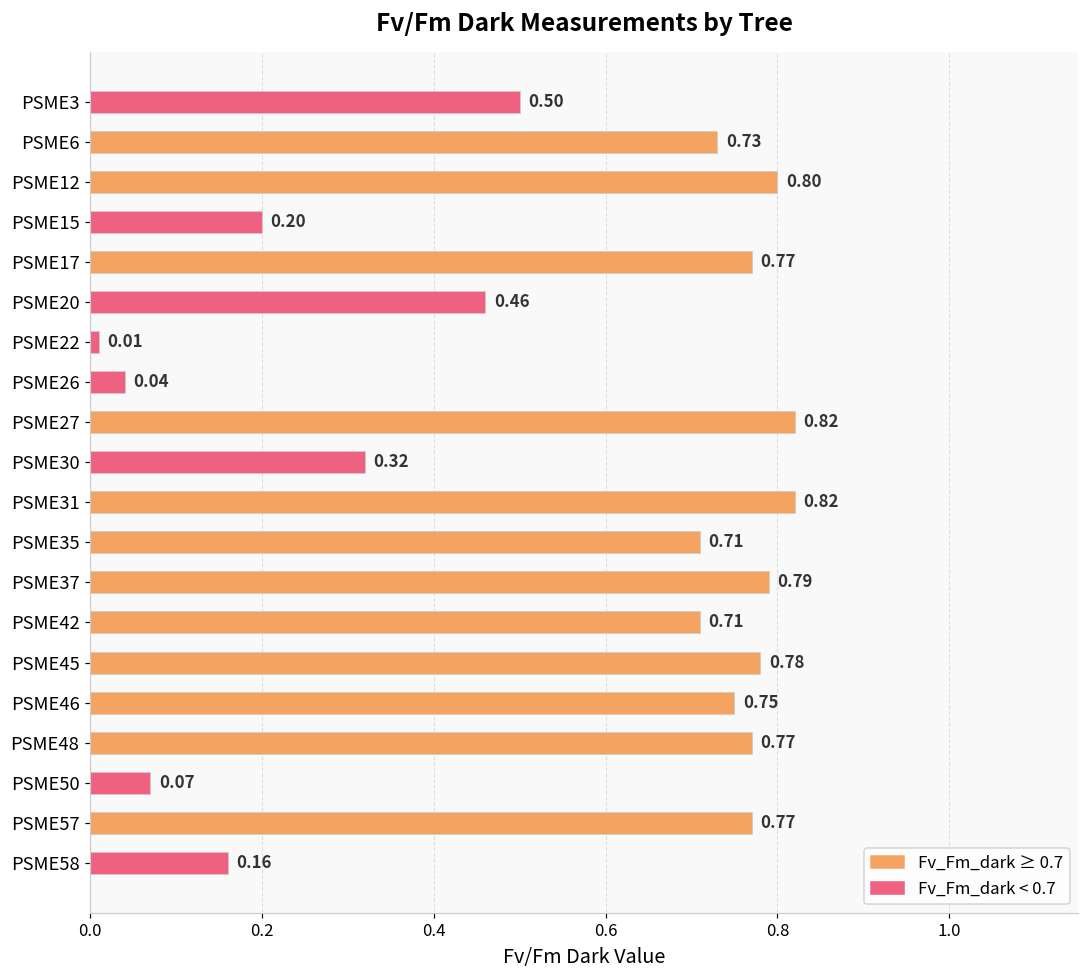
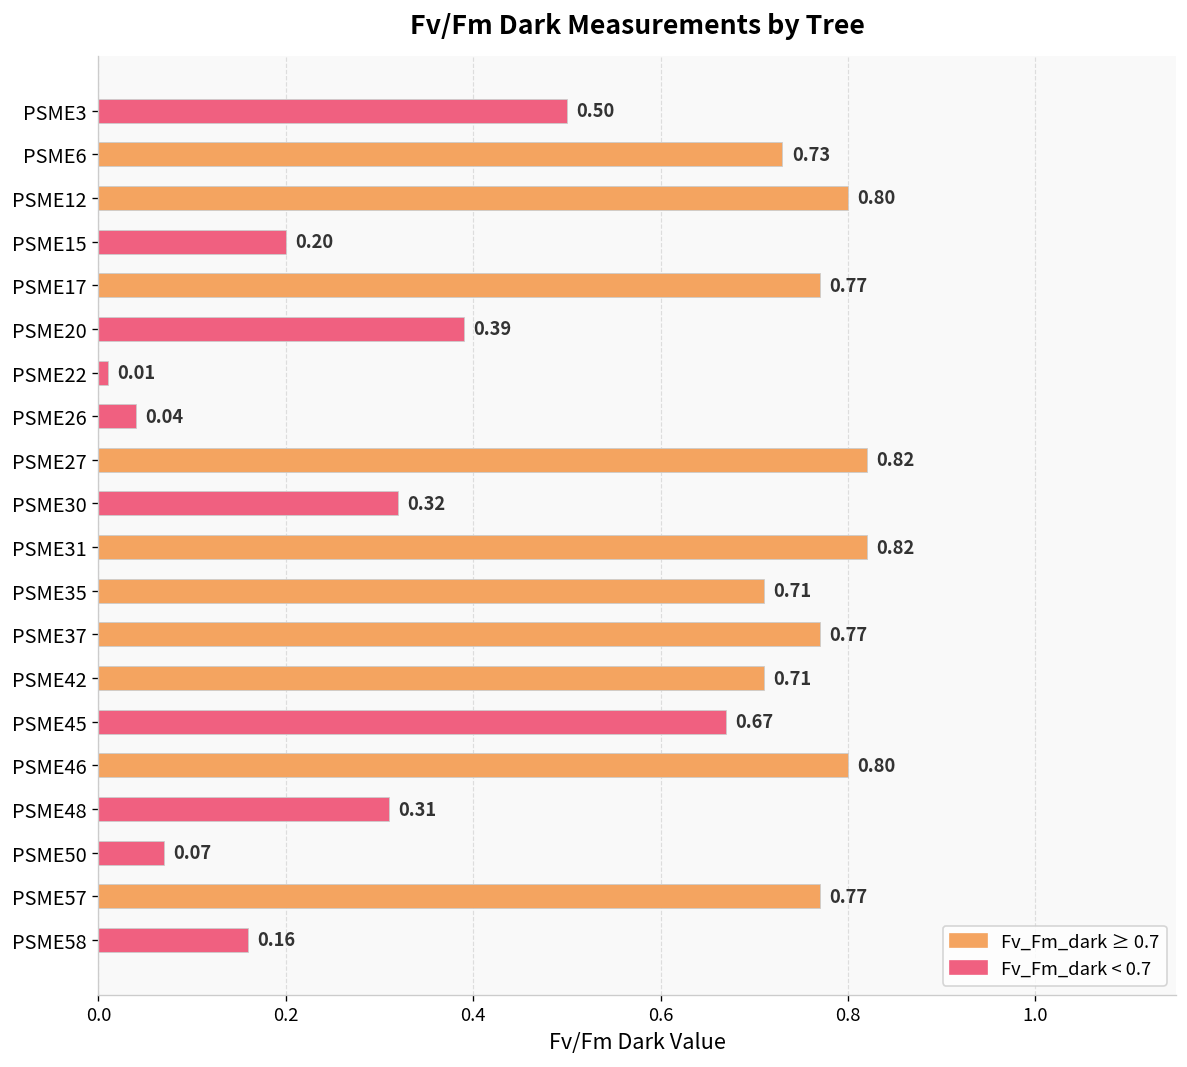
  {
    "PSME3": 0.50,
    "PSME6": 0.73,
    "PSME12": 0.80,
    "PSME15": 0.20,
    "PSME17": 0.77,
-   "PSME20": 0.46,
+   "PSME20": 0.39,
    "PSME22": 0.01,
    "PSME26": 0.04,
    "PSME27": 0.82,
    "PSME30": 0.32,
    "PSME31": 0.82,
    "PSME35": 0.71,
-   "PSME37": 0.79,
+   "PSME37": 0.77,
    "PSME42": 0.71,
-   "PSME45": 0.78,
-   "PSME46": 0.75,
-   "PSME48": 0.77,
+   "PSME45": 0.67,
+   "PSME46": 0.80,
+   "PSME48": 0.31,
    "PSME50": 0.07,
    "PSME57": 0.77,
    "PSME58": 0.16
  }
